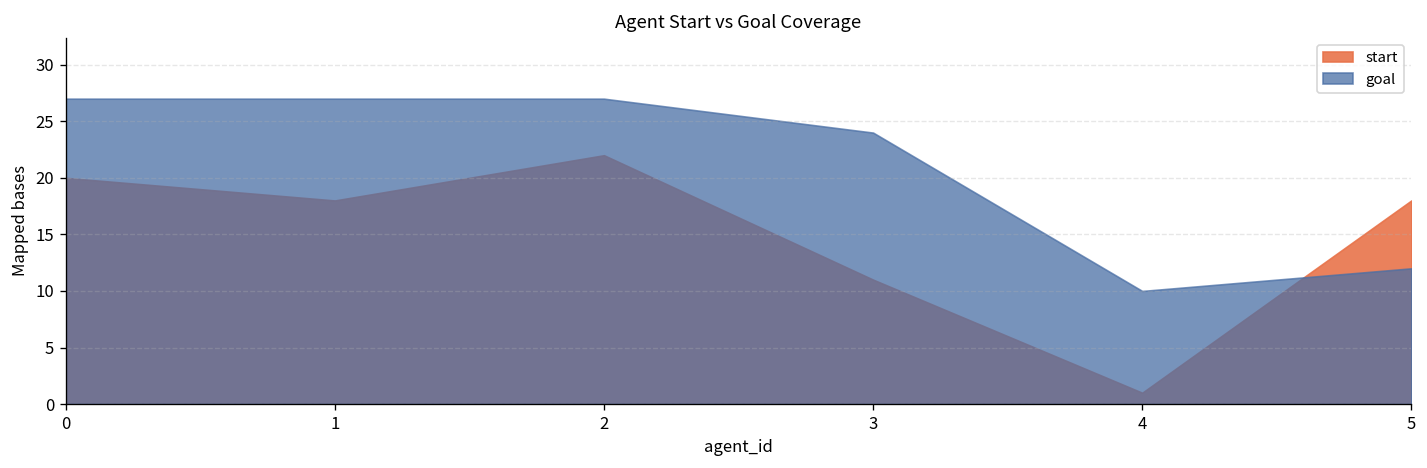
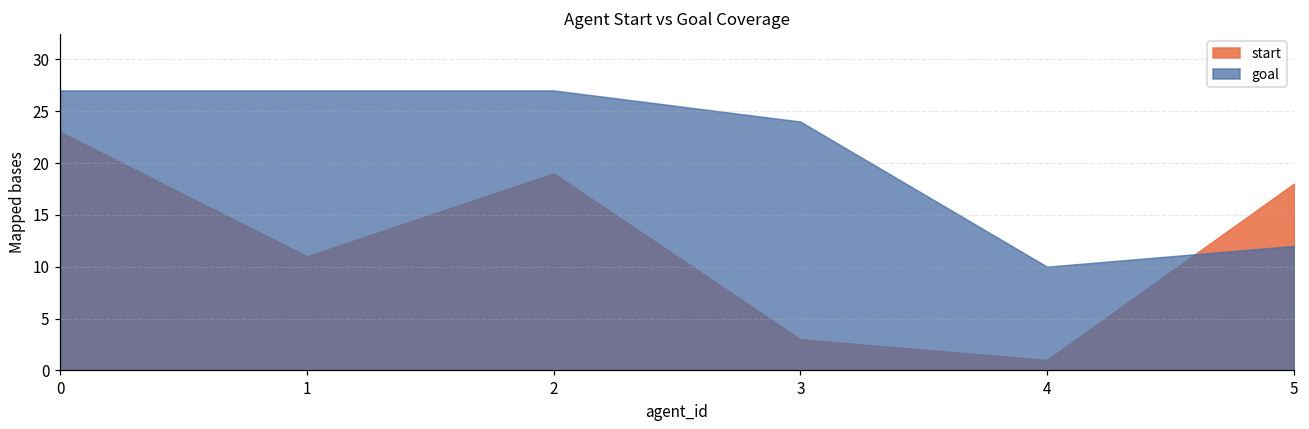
  {
    "start": {
-     "0": 20,
-     "1": 18,
-     "2": 22,
-     "3": 11,
+     "0": 23,
+     "1": 11,
+     "2": 19,
+     "3": 3,
      "4": 1,
      "5": 18
    },
    "goal": {
      "0": 27,
      "1": 27,
      "2": 27,
      "3": 24,
      "4": 10,
      "5": 12
    }
  }
